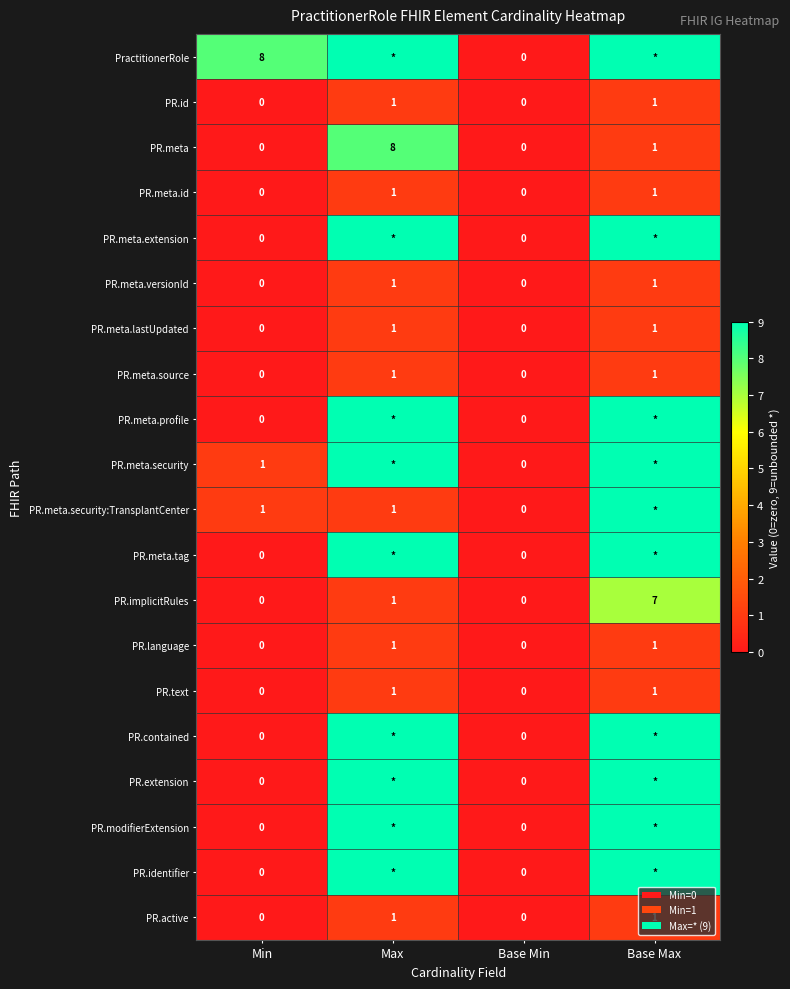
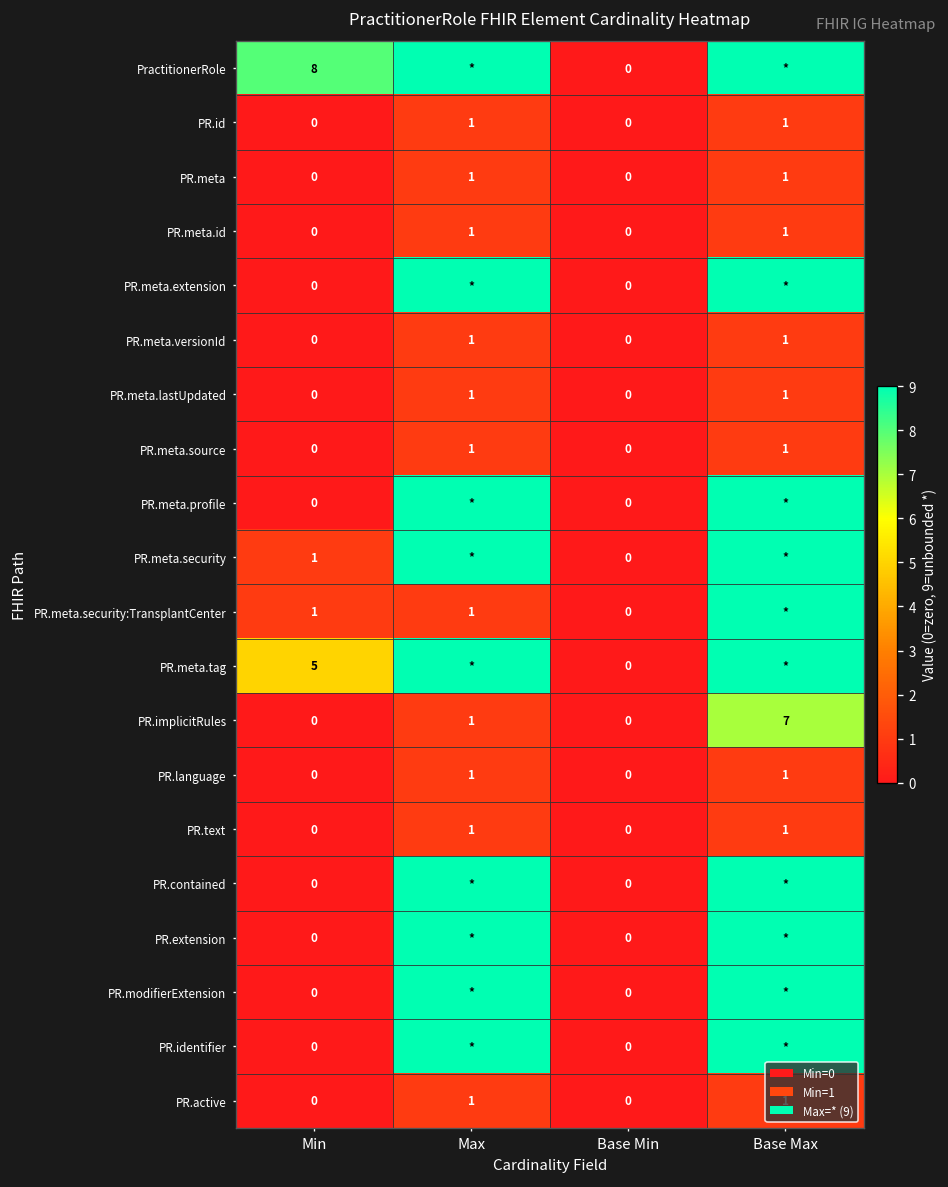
  {
    "PractitionerRole": {
      "Min": 8,
      "Base Min": 0
    },
    "PR.id": {
      "Min": 0,
      "Max": 1,
      "Base Min": 0,
      "Base Max": 1
    },
    "PR.meta": {
      "Min": 0,
-     "Max": 8,
+     "Max": 1,
      "Base Min": 0,
      "Base Max": 1
    },
    "PR.meta.id": {
      "Min": 0,
      "Max": 1,
      "Base Min": 0,
      "Base Max": 1
    },
    "PR.meta.extension": {
      "Min": 0,
      "Base Min": 0
    },
    "PR.meta.versionId": {
      "Min": 0,
      "Max": 1,
      "Base Min": 0,
      "Base Max": 1
    },
    "PR.meta.lastUpdated": {
      "Min": 0,
      "Max": 1,
      "Base Min": 0,
      "Base Max": 1
    },
    "PR.meta.source": {
      "Min": 0,
      "Max": 1,
      "Base Min": 0,
      "Base Max": 1
    },
    "PR.meta.profile": {
      "Min": 0,
      "Base Min": 0
    },
    "PR.meta.security": {
      "Min": 1,
      "Base Min": 0
    },
    "PR.meta.security:TransplantCenter": {
      "Min": 1,
      "Max": 1,
      "Base Min": 0
    },
    "PR.meta.tag": {
-     "Min": 0,
+     "Min": 5,
      "Base Min": 0
    },
    "PR.implicitRules": {
      "Min": 0,
      "Max": 1,
      "Base Min": 0,
      "Base Max": 7
    },
    "PR.language": {
      "Min": 0,
      "Max": 1,
      "Base Min": 0,
      "Base Max": 1
    },
    "PR.text": {
      "Min": 0,
      "Max": 1,
      "Base Min": 0,
      "Base Max": 1
    },
    "PR.contained": {
      "Min": 0,
      "Base Min": 0
    },
    "PR.extension": {
      "Min": 0,
      "Base Min": 0
    },
    "PR.modifierExtension": {
      "Min": 0,
      "Base Min": 0
    },
    "PR.identifier": {
      "Min": 0,
      "Base Min": 0
    },
    "PR.active": {
      "Min": 0,
      "Max": 1,
      "Base Min": 0
    }
  }
